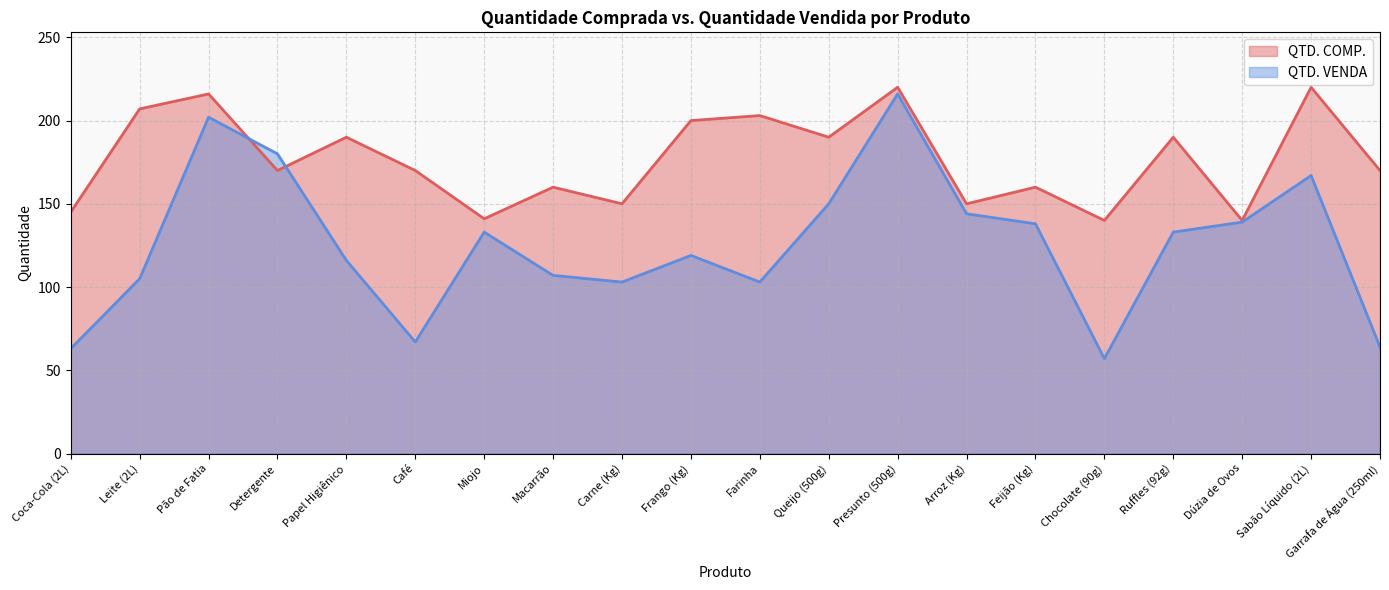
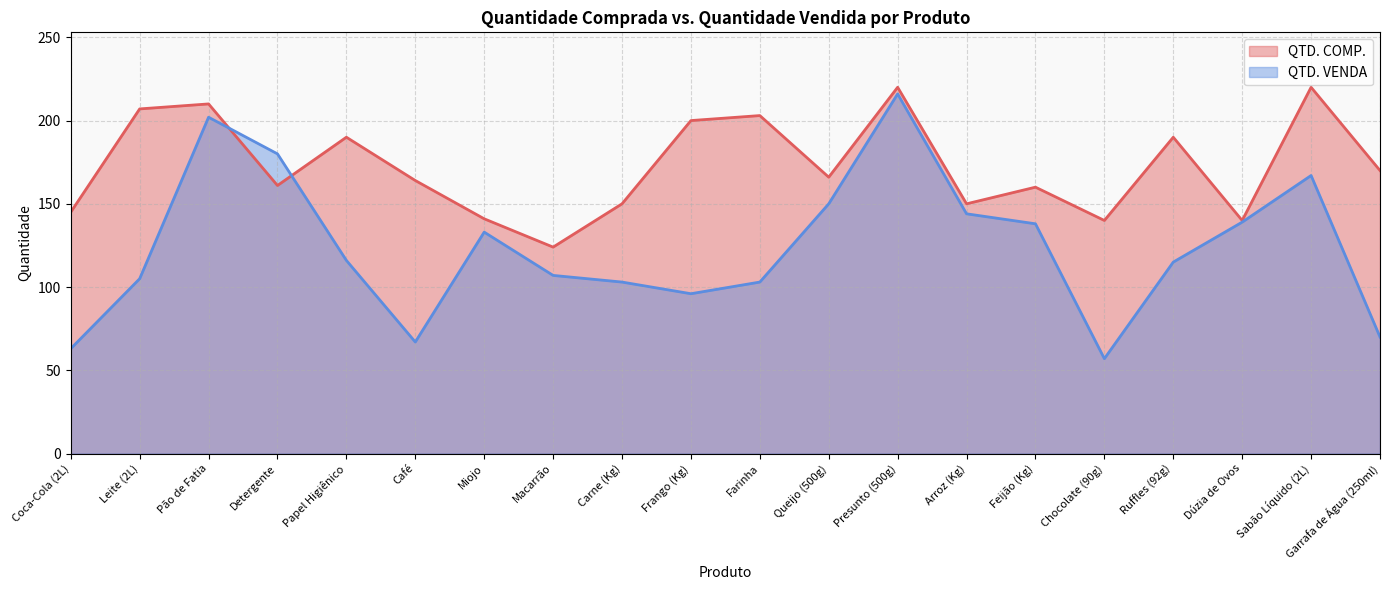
  {
    "QTD. COMP.": {
      "Coca-Cola (2L)": 145,
      "Leite (2L)": 207,
-     "Pão de Fatia": 216,
-     "Detergente": 170,
+     "Pão de Fatia": 210,
+     "Detergente": 161,
      "Papel Higiênico": 190,
-     "Café": 170,
+     "Café": 164,
      "Miojo": 141,
-     "Macarrão": 160,
+     "Macarrão": 124,
      "Carne (Kg)": 150,
      "Frango (Kg)": 200,
      "Farinha": 203,
-     "Queijo (500g)": 190,
+     "Queijo (500g)": 166,
      "Presunto (500g)": 220,
      "Arroz (Kg)": 150,
      "Feijão (Kg)": 160,
      "Chocolate (90g)": 140,
      "Ruffles (92g)": 190,
      "Sabão Líquido (2L)": 220,
      "Garrafa de Água (250ml)": 170
    },
    "QTD. VENDA": {
      "Coca-Cola (2L)": 63,
      "Leite (2L)": 105,
      "Pão de Fatia": 202,
      "Detergente": 180,
      "Papel Higiênico": 116,
      "Café": 67,
      "Miojo": 133,
      "Macarrão": 107,
      "Carne (Kg)": 103,
-     "Frango (Kg)": 119,
+     "Frango (Kg)": 96,
      "Farinha": 103,
      "Queijo (500g)": 150,
      "Presunto (500g)": 216,
      "Arroz (Kg)": 144,
      "Feijão (Kg)": 138,
      "Chocolate (90g)": 57,
-     "Ruffles (92g)": 133,
+     "Ruffles (92g)": 115,
      "Sabão Líquido (2L)": 167,
-     "Garrafa de Água (250ml)": 64
+     "Garrafa de Água (250ml)": 70
    }
  }
